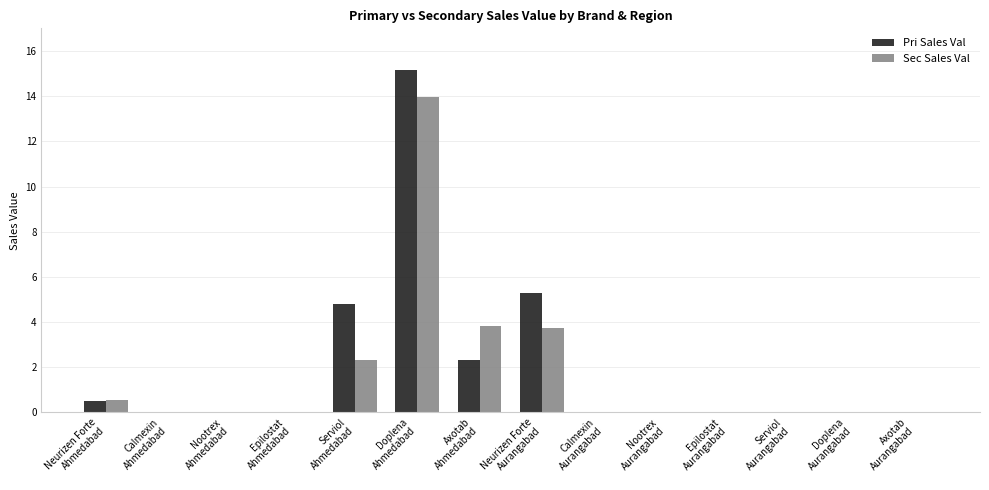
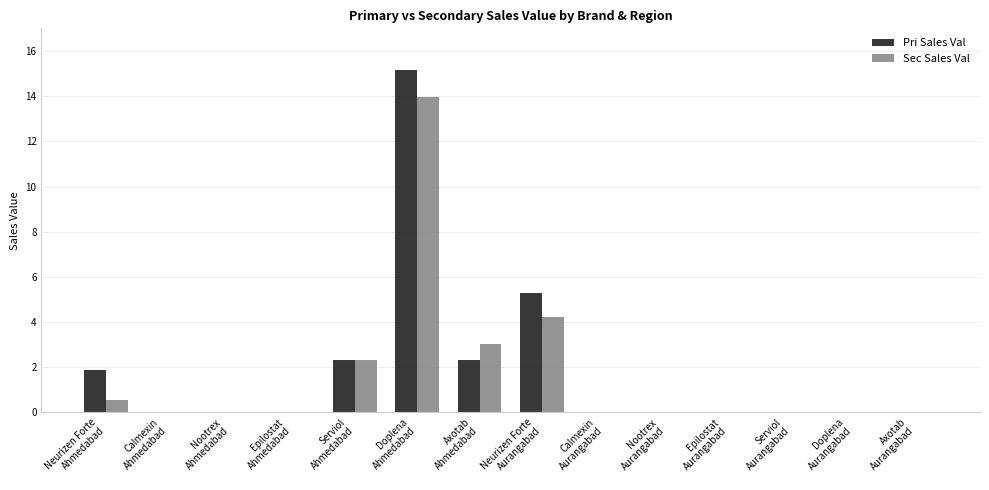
  {
    "Pri Sales Val": {
-     "Neurizen Forte Ahmedabad": 0.5,
+     "Neurizen Forte Ahmedabad": 1.9,
      "Calmexin Ahmedabad": 0.0,
      "Nootrex Ahmedabad": 0.0,
      "Epilostat Ahmedabad": 0.0,
-     "Serviol Ahmedabad": 4.8,
+     "Serviol Ahmedabad": 2.3,
      "Doplena Ahmedabad": 15.1,
      "Axotab Ahmedabad": 2.3,
      "Neurizen Forte Aurangabad": 5.3,
      "Calmexin Aurangabad": 0.0,
      "Nootrex Aurangabad": 0.0,
      "Epilostat Aurangabad": 0.0,
      "Serviol Aurangabad": 0.0,
      "Doplena Aurangabad": 0.0,
      "Axotab Aurangabad": 0.0
    },
    "Sec Sales Val": {
      "Neurizen Forte Ahmedabad": 0.5,
      "Calmexin Ahmedabad": 0.0,
      "Nootrex Ahmedabad": 0.0,
      "Epilostat Ahmedabad": 0.0,
      "Serviol Ahmedabad": 2.3,
      "Doplena Ahmedabad": 13.9,
-     "Axotab Ahmedabad": 3.8,
-     "Neurizen Forte Aurangabad": 3.7,
+     "Axotab Ahmedabad": 3.0,
+     "Neurizen Forte Aurangabad": 4.2,
      "Calmexin Aurangabad": 0.0,
      "Nootrex Aurangabad": 0.0,
      "Epilostat Aurangabad": 0.0,
      "Serviol Aurangabad": 0.0,
      "Doplena Aurangabad": 0.0,
      "Axotab Aurangabad": 0.0
    }
  }
